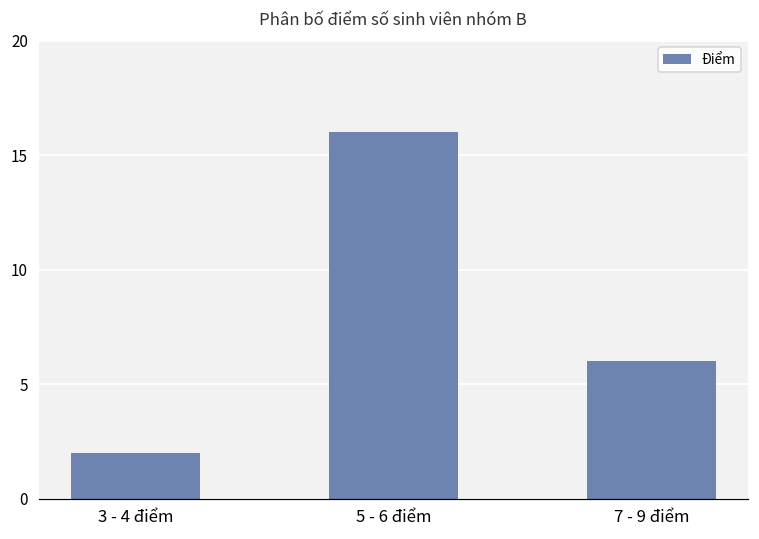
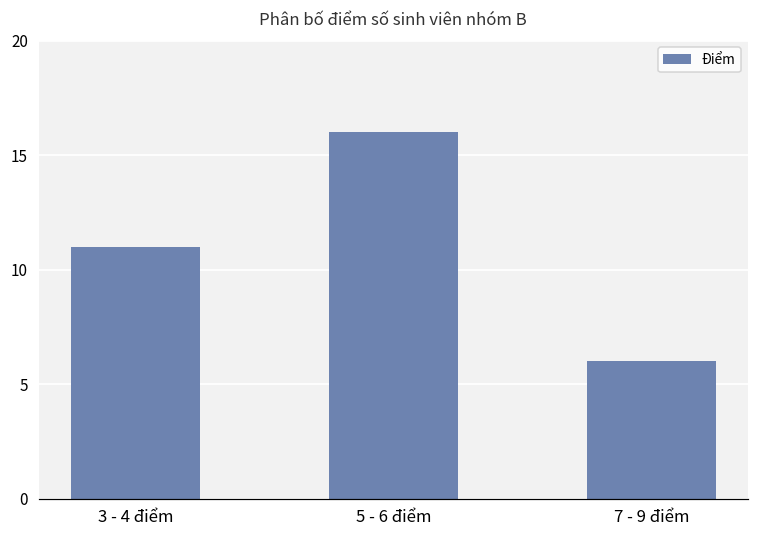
  {
-   "3 - 4 điểm": 2,
+   "3 - 4 điểm": 11,
    "5 - 6 điểm": 16,
    "7 - 9 điểm": 6
  }
